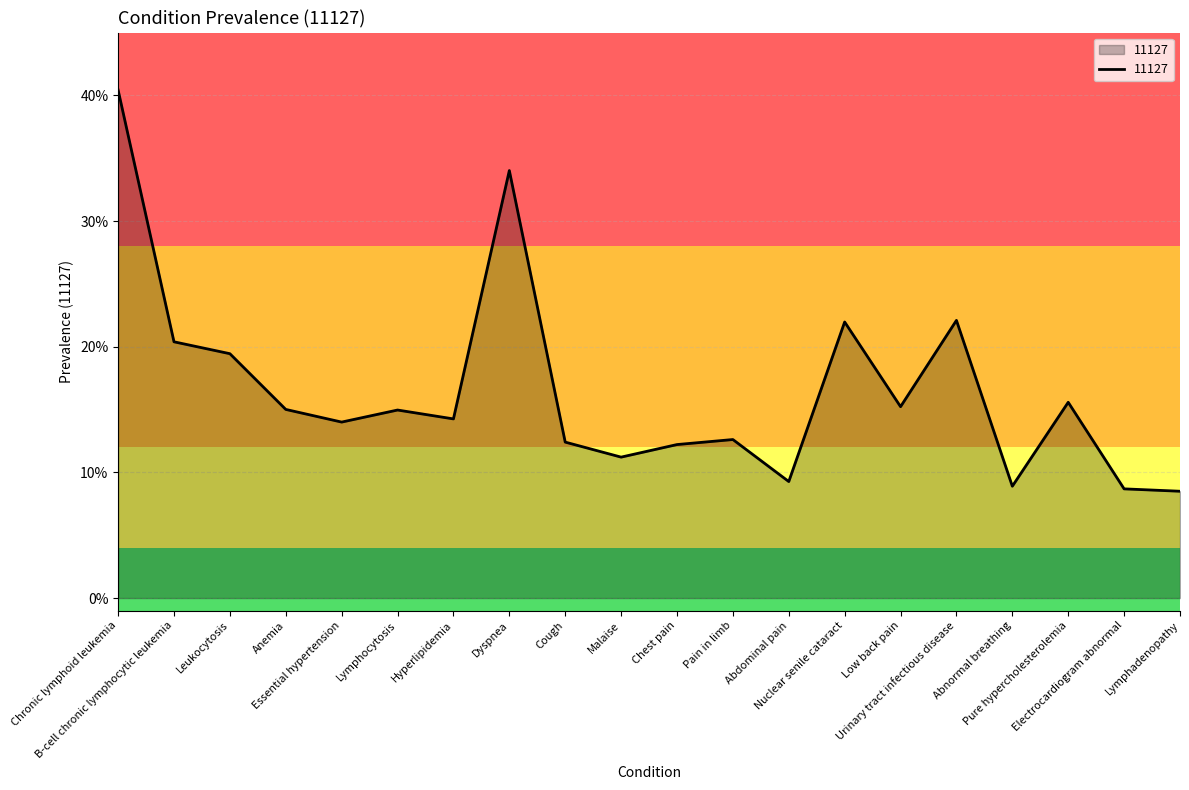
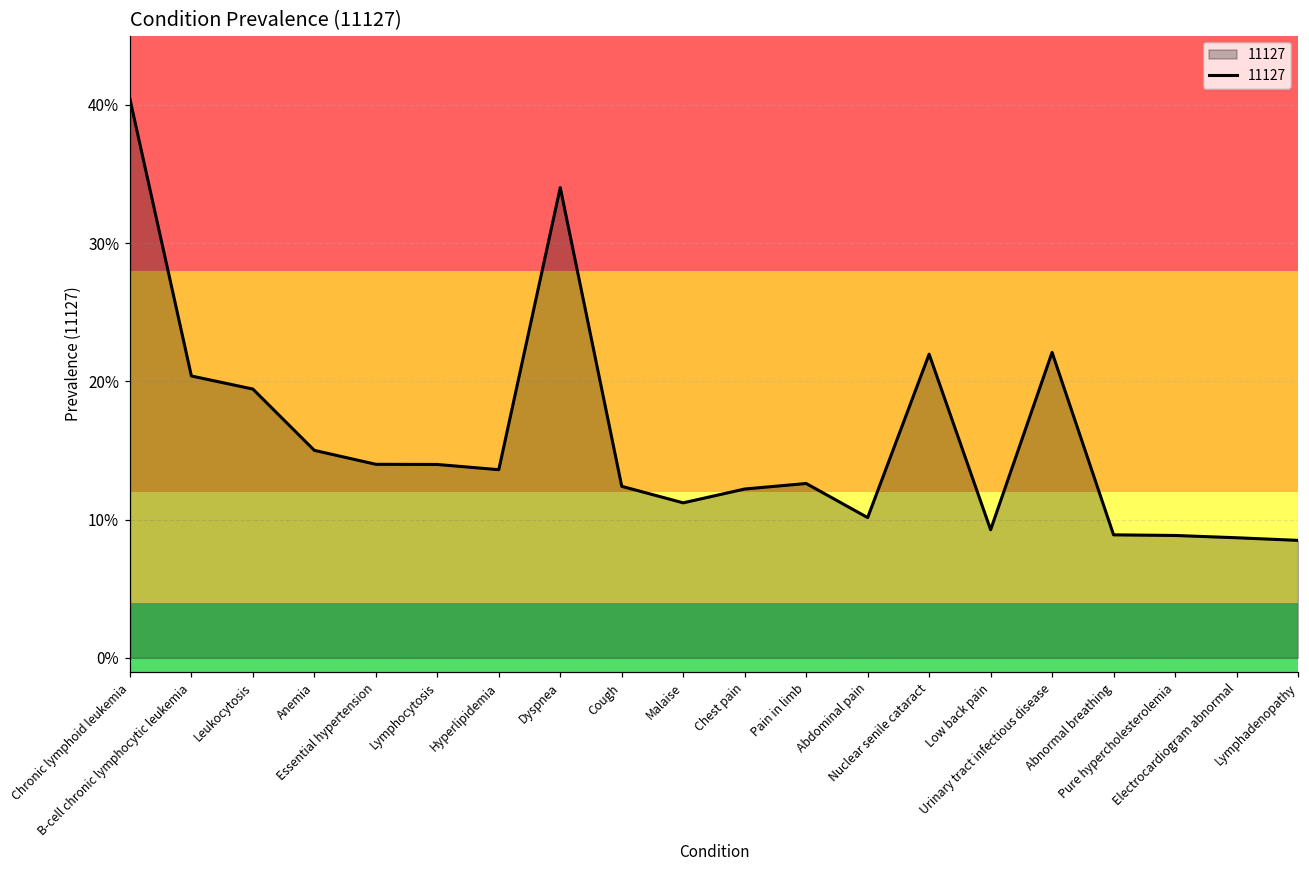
  {
    "Chronic lymphoid leukemia": "40.4%",
    "B-cell chronic lymphocytic leukemia": "20.4%",
    "Leukocytosis": "19.4%",
    "Anemia": "15.0%",
    "Essential hypertension": "14.0%",
-   "Lymphocytosis": "15.0%",
-   "Hyperlipidemia": "14.3%",
+   "Lymphocytosis": "14.0%",
+   "Hyperlipidemia": "13.6%",
    "Dyspnea": "34.0%",
    "Cough": "12.4%",
    "Malaise": "11.2%",
    "Chest pain": "12.2%",
    "Pain in limb": "12.6%",
-   "Abdominal pain": "9.3%",
+   "Abdominal pain": "10.1%",
    "Nuclear senile cataract": "22.0%",
-   "Low back pain": "15.2%",
+   "Low back pain": "9.3%",
    "Urinary tract infectious disease": "22.1%",
    "Abnormal breathing": "8.9%",
-   "Pure hypercholesterolemia": "15.6%",
+   "Pure hypercholesterolemia": "8.9%",
    "Electrocardiogram abnormal": "8.7%",
    "Lymphadenopathy": "8.5%"
  }
